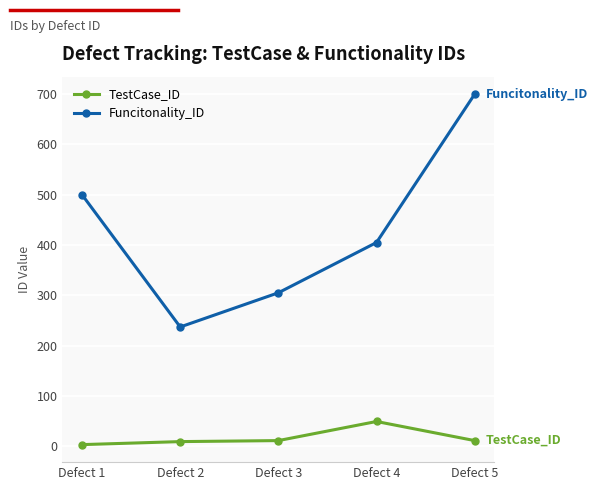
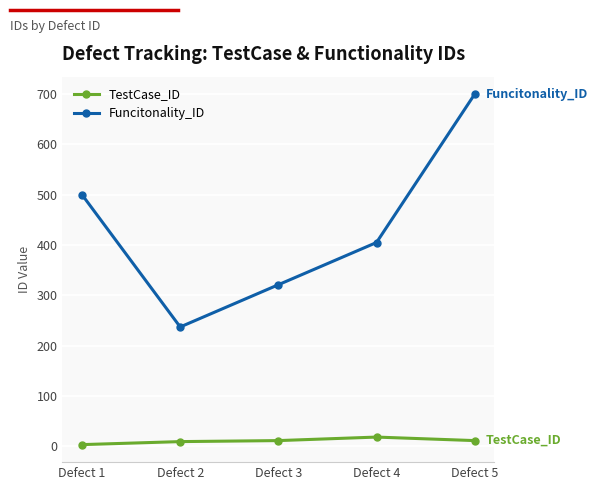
  {
    "TestCase_ID": {
      "Defect 1": 0,
      "Defect 2": 10,
      "Defect 3": 10,
-     "Defect 4": 50,
+     "Defect 4": 20,
      "Defect 5": 10
    },
    "Funcitonality_ID": {
      "Defect 1": 500,
      "Defect 2": 240,
-     "Defect 3": 310,
+     "Defect 3": 320,
      "Defect 4": 410,
      "Defect 5": 700
    }
  }
